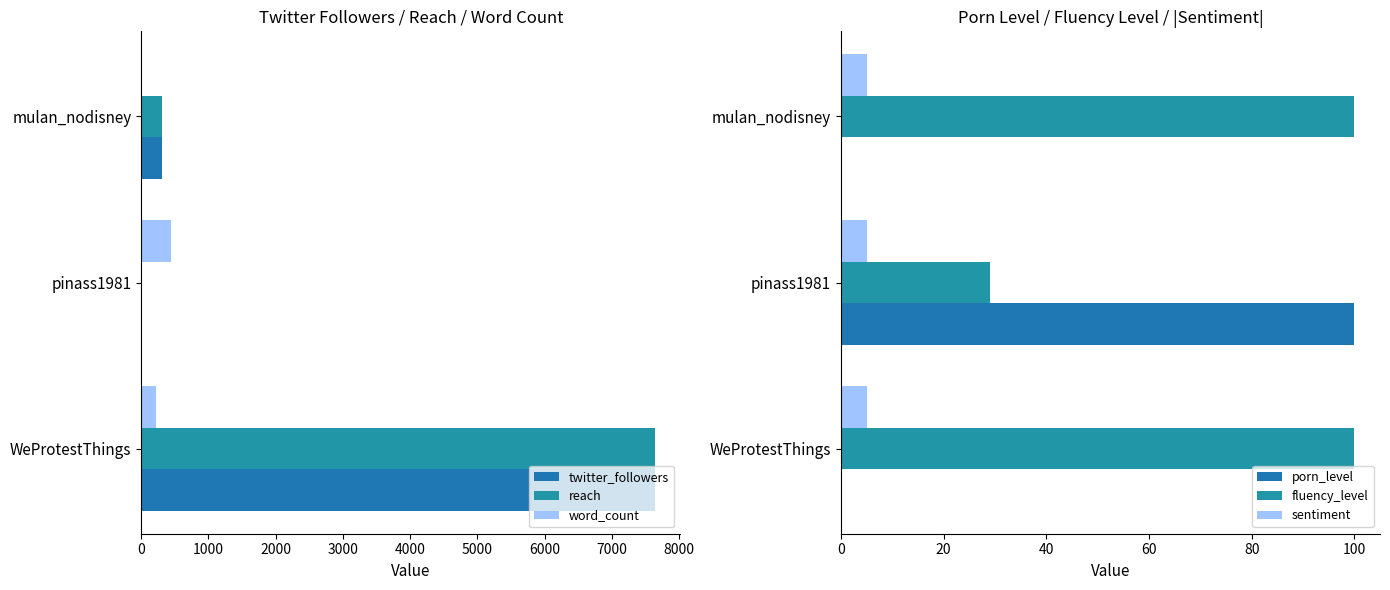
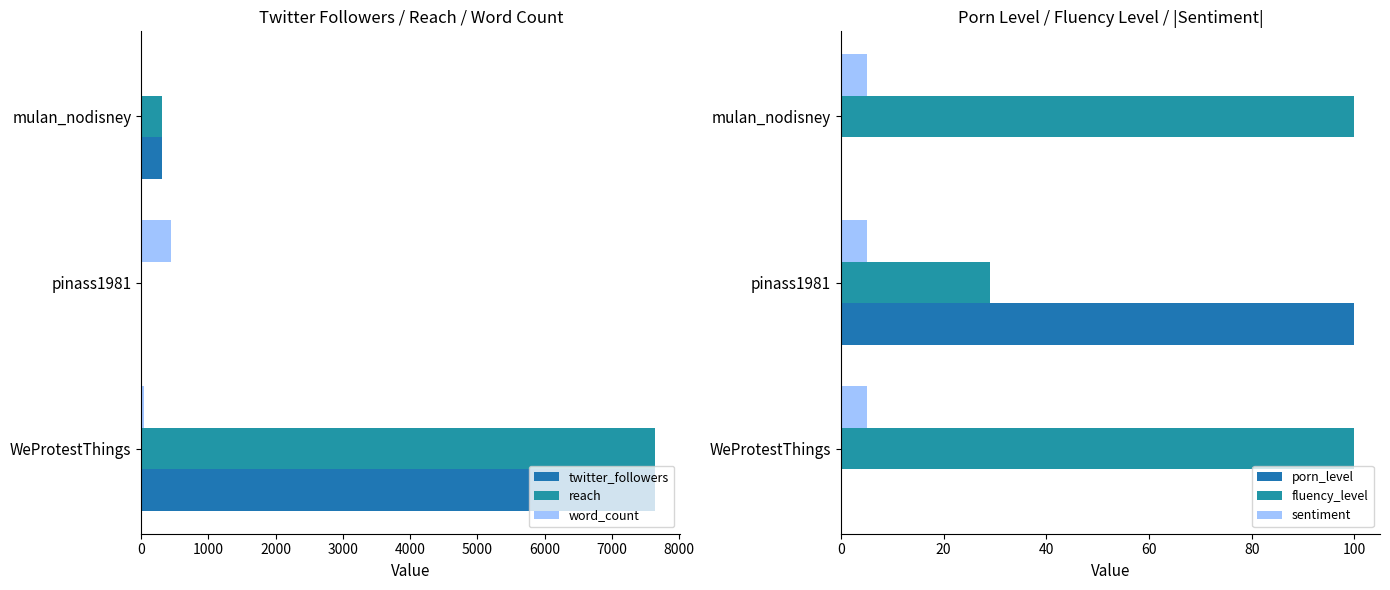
  {
    "Twitter Followers / Reach / Word Count": {
      "word_count": {
        "pinass1981": 400,
-       "WeProtestThings": 200
+       "WeProtestThings": 0
      }
    },
    "Porn Level / Fluency Level / |Sentiment|": {
      "sentiment": {
        "mulan_nodisney": 5,
        "pinass1981": 5,
        "WeProtestThings": 5
      }
    }
  }
